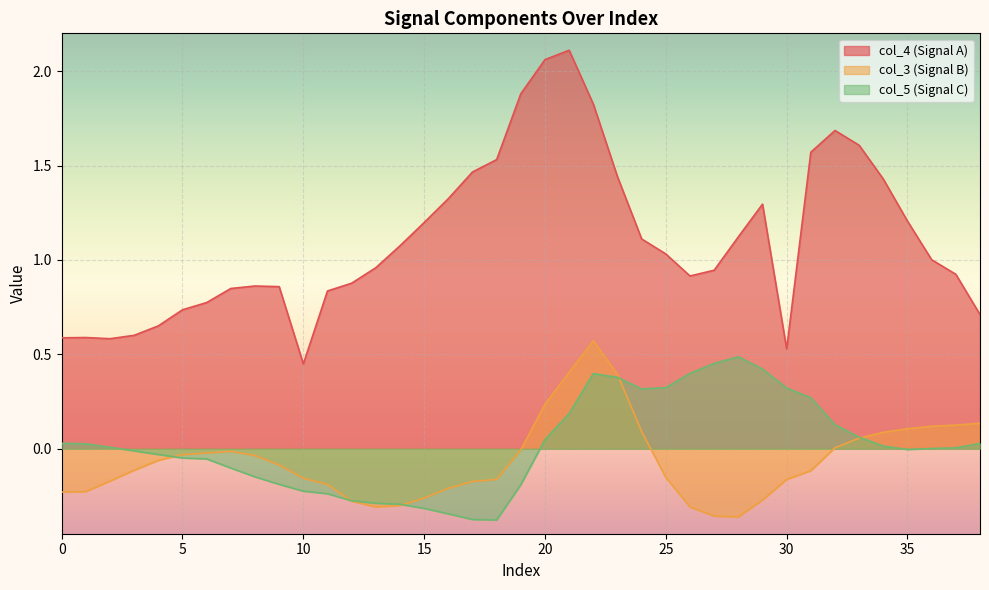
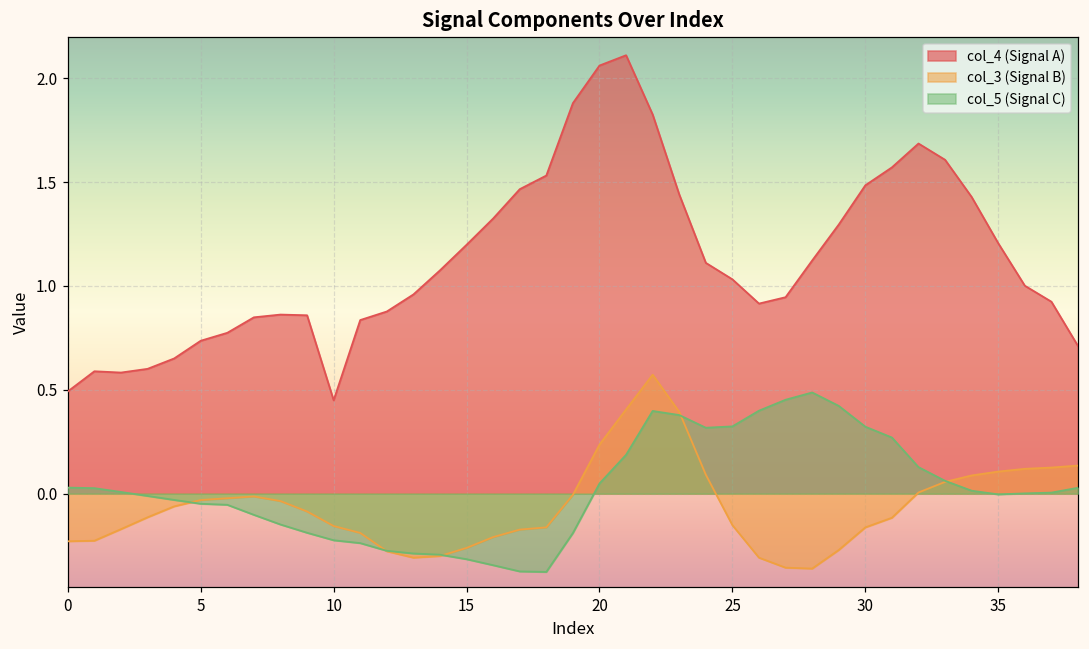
  {
    "col_4 (Signal A)": {
-     "0": 0.59,
+     "0": 0.49,
      "5": 0.74,
      "10": 0.45,
      "15": 1.20,
      "20": 2.06,
      "25": 1.03,
-     "30": 0.53,
+     "30": 1.48,
      "35": 1.21
    }
  }
